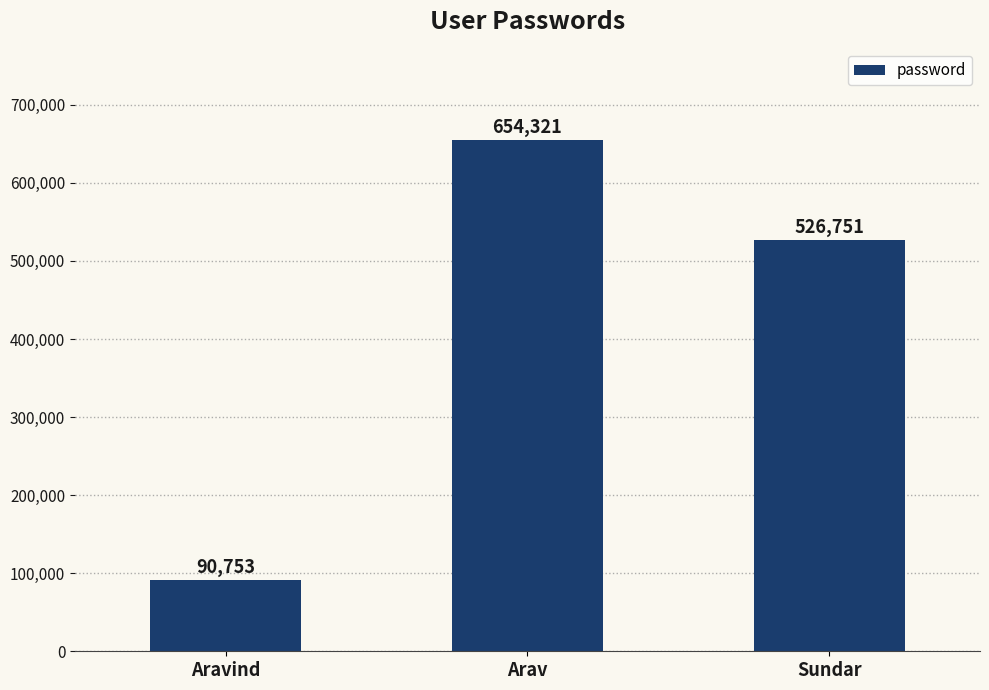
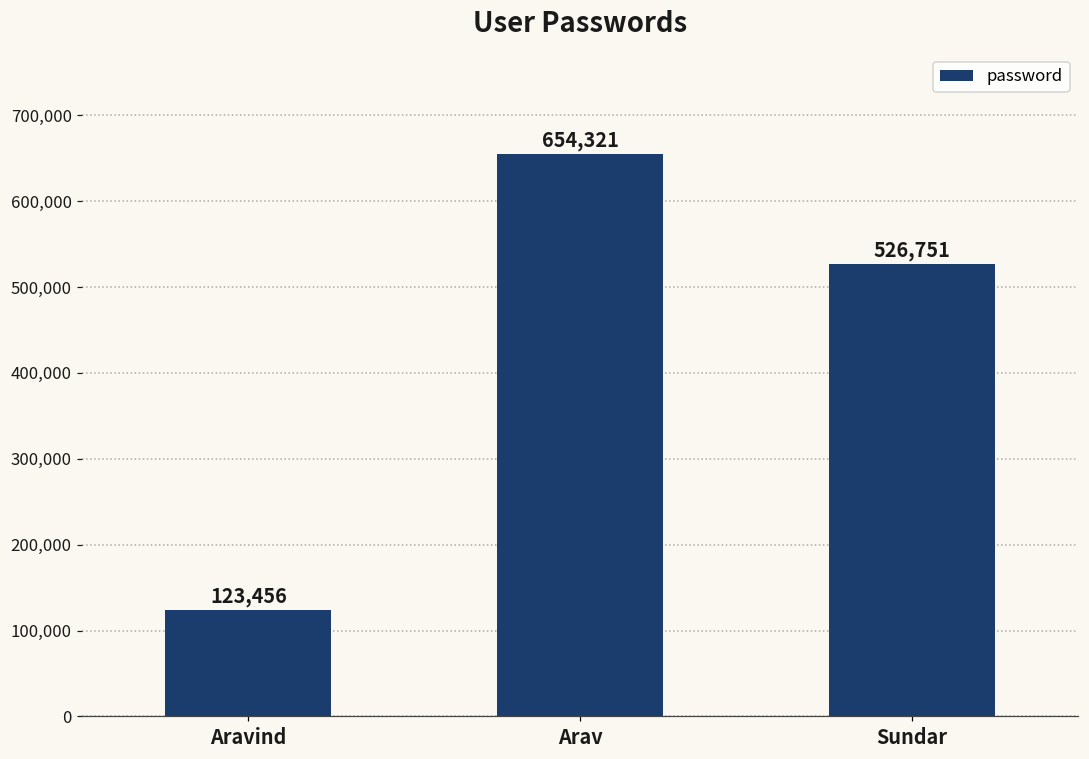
  {
-   "Aravind": "90,753",
+   "Aravind": "123,456",
    "Arav": "654,321",
    "Sundar": "526,751"
  }
